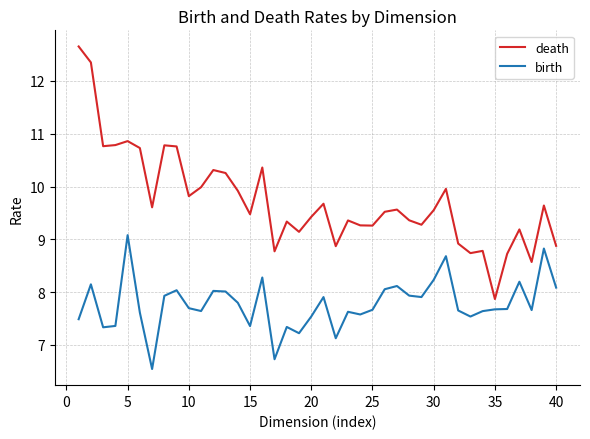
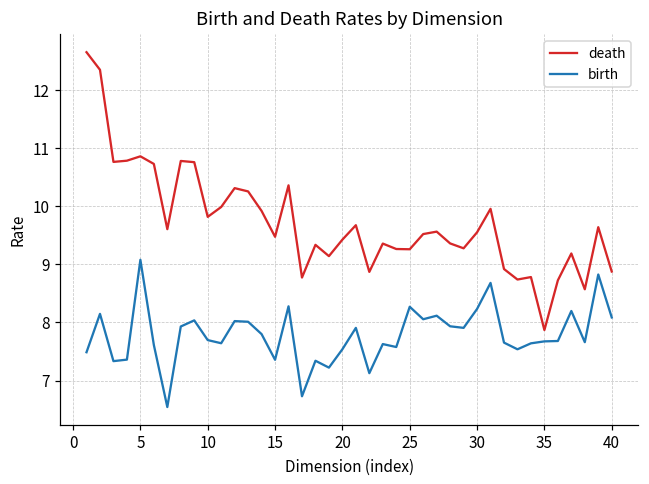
  {
    "death": {
      "5": 10.9,
      "10": 9.8,
      "15": 9.5,
      "20": 9.4,
      "25": 9.3,
      "30": 9.6,
      "35": 7.9,
      "40": 8.9
    },
    "birth": {
      "5": 9.1,
      "10": 7.7,
      "15": 7.4,
      "20": 7.5,
-     "25": 7.7,
+     "25": 8.3,
      "30": 8.2,
      "35": 7.7,
      "40": 8.1
    }
  }
